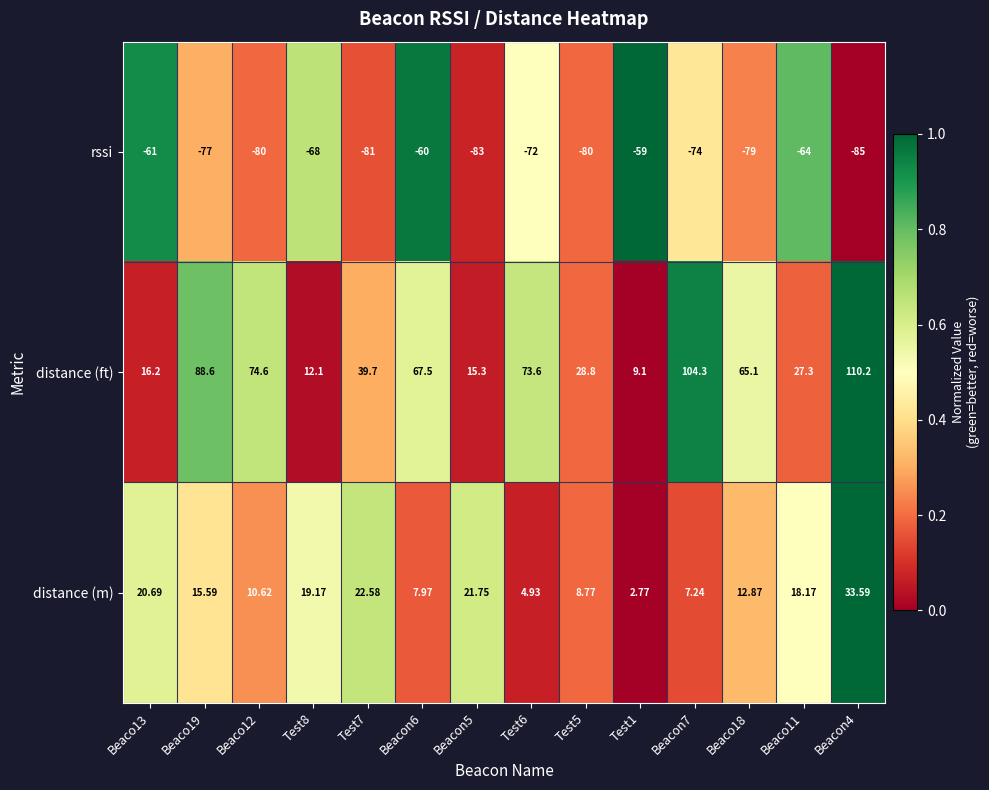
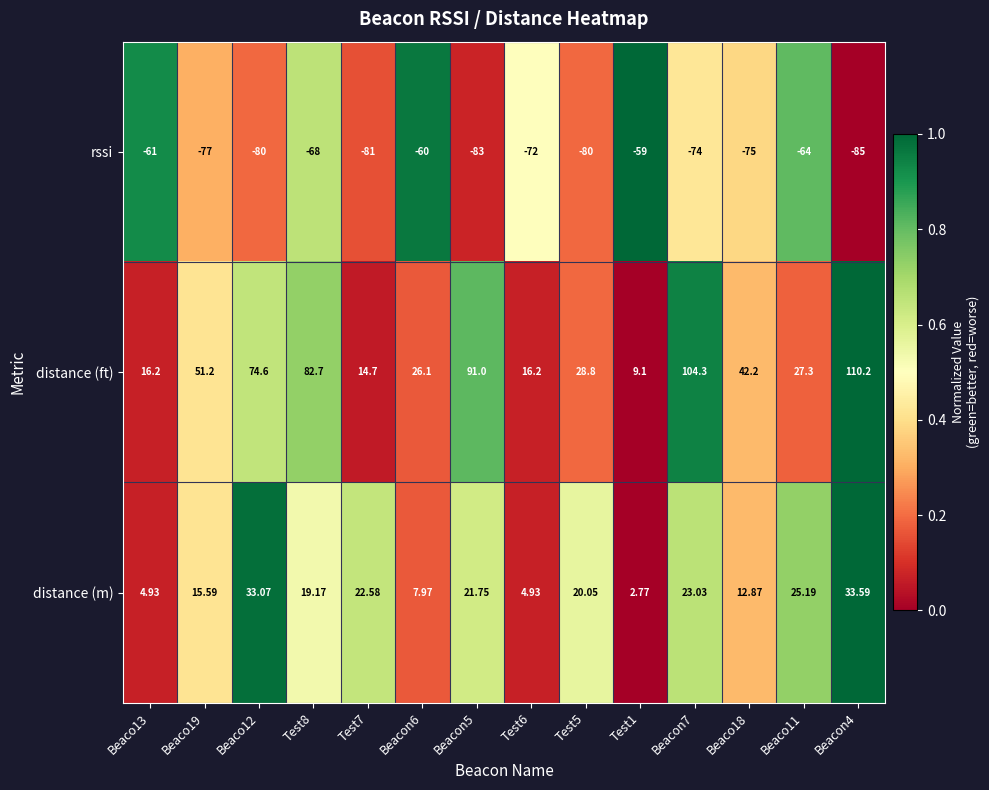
  {
    "rssi": {
      "Beaco13": -61,
      "Beaco19": -77,
      "Beaco12": -80,
      "Test8": -68,
      "Test7": -81,
      "Beacon6": -60,
      "Beacon5": -83,
      "Test6": -72,
      "Test5": -80,
      "Test1": -59,
      "Beacon7": -74,
-     "Beaco18": -79,
+     "Beaco18": -75,
      "Beaco11": -64,
      "Beacon4": -85
    },
    "distance (ft)": {
      "Beaco13": 16.2,
-     "Beaco19": 88.6,
+     "Beaco19": 51.2,
      "Beaco12": 74.6,
-     "Test8": 12.1,
-     "Test7": 39.7,
-     "Beacon6": 67.5,
-     "Beacon5": 15.3,
-     "Test6": 73.6,
+     "Test8": 82.7,
+     "Test7": 14.7,
+     "Beacon6": 26.1,
+     "Beacon5": 91.0,
+     "Test6": 16.2,
      "Test5": 28.8,
      "Test1": 9.1,
      "Beacon7": 104.3,
-     "Beaco18": 65.1,
+     "Beaco18": 42.2,
      "Beaco11": 27.3,
      "Beacon4": 110.2
    },
    "distance (m)": {
-     "Beaco13": 20.69,
+     "Beaco13": 4.93,
      "Beaco19": 15.59,
-     "Beaco12": 10.62,
+     "Beaco12": 33.07,
      "Test8": 19.17,
      "Test7": 22.58,
      "Beacon6": 7.97,
      "Beacon5": 21.75,
      "Test6": 4.93,
-     "Test5": 8.77,
+     "Test5": 20.05,
      "Test1": 2.77,
-     "Beacon7": 7.24,
+     "Beacon7": 23.03,
      "Beaco18": 12.87,
-     "Beaco11": 18.17,
+     "Beaco11": 25.19,
      "Beacon4": 33.59
    }
  }
